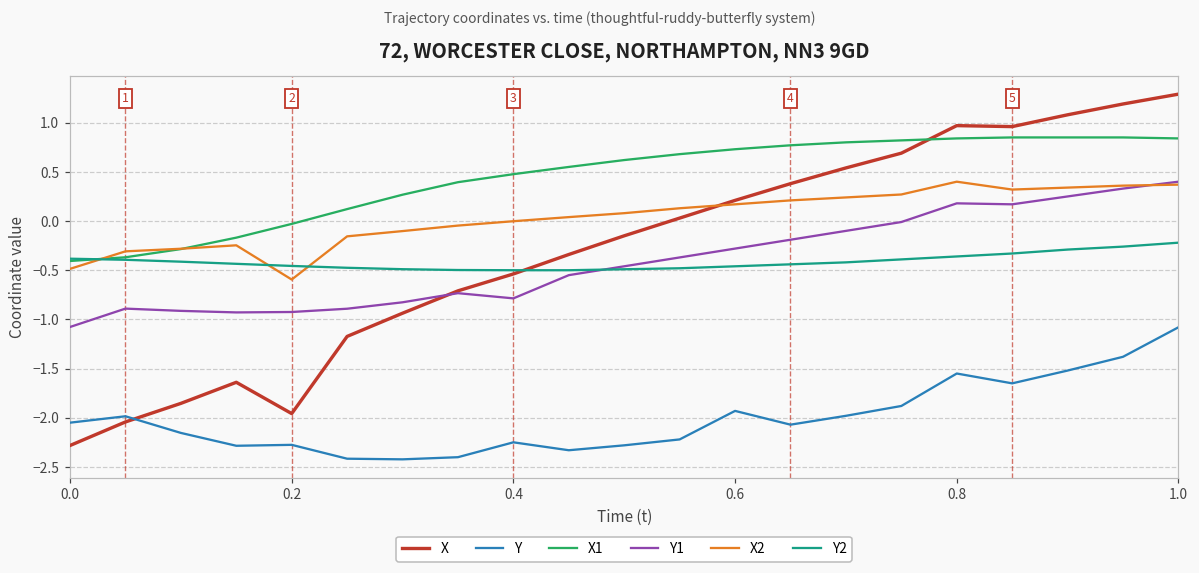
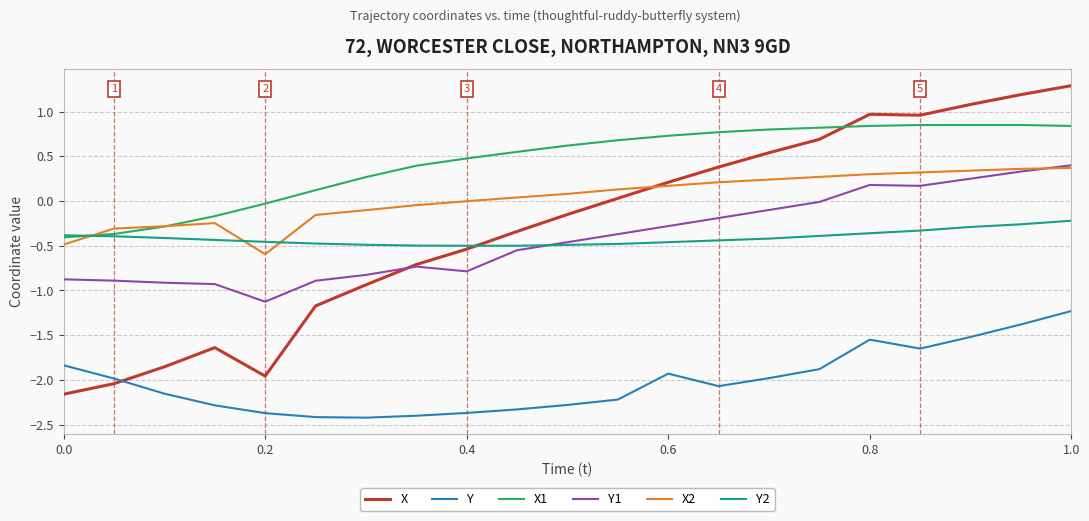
  {
    "X": {
-     "0.0": -2.3,
+     "0.0": -2.2,
      "0.2": -2.0,
      "0.4": -0.5,
      "0.6": 0.2,
      "0.8": 1.0,
      "1.0": 1.3
    },
    "Y": {
-     "0.0": -2.0,
-     "0.2": -2.3,
-     "0.4": -2.2,
+     "0.0": -1.8,
+     "0.2": -2.4,
+     "0.4": -2.4,
      "0.6": -1.9,
      "0.8": -1.6,
-     "1.0": -1.1
+     "1.0": -1.2
    },
    "Y1": {
-     "0.0": -1.1,
-     "0.2": -0.9,
+     "0.0": -0.9,
+     "0.2": -1.1,
      "0.4": -0.8,
      "0.6": -0.3,
      "0.8": 0.2,
      "1.0": 0.4
    },
    "X2": {
      "0.0": -0.5,
      "0.2": -0.6,
      "0.4": 0.0,
      "0.6": 0.2,
-     "0.8": 0.4,
+     "0.8": 0.3,
      "1.0": 0.4
    }
  }
